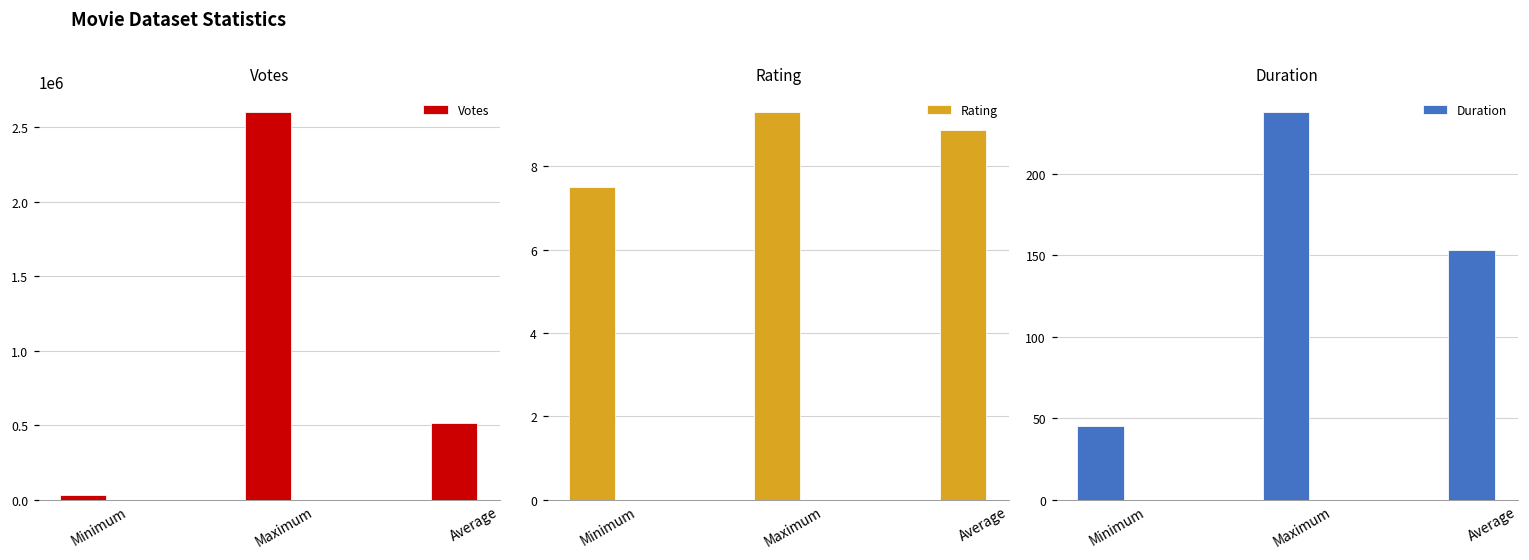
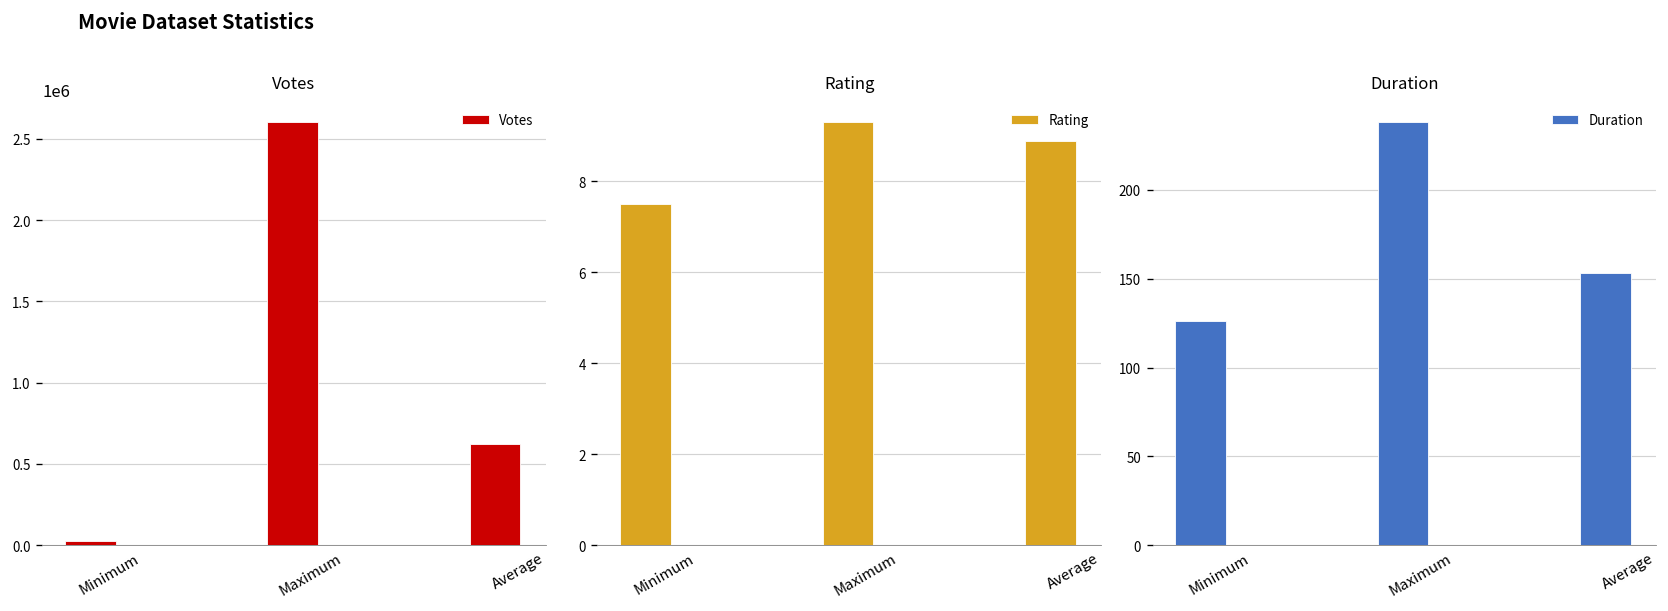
  {
    "Votes": {
      "Minimum": 30000,
      "Maximum": 2600000,
-     "Average": 510000
+     "Average": 620000
    },
    "Rating": {
      "Minimum": 7.5,
      "Maximum": 9.3,
      "Average": 8.9
    },
    "Duration": {
-     "Minimum": 45,
+     "Minimum": 126,
      "Maximum": 238,
      "Average": 153
    }
  }
